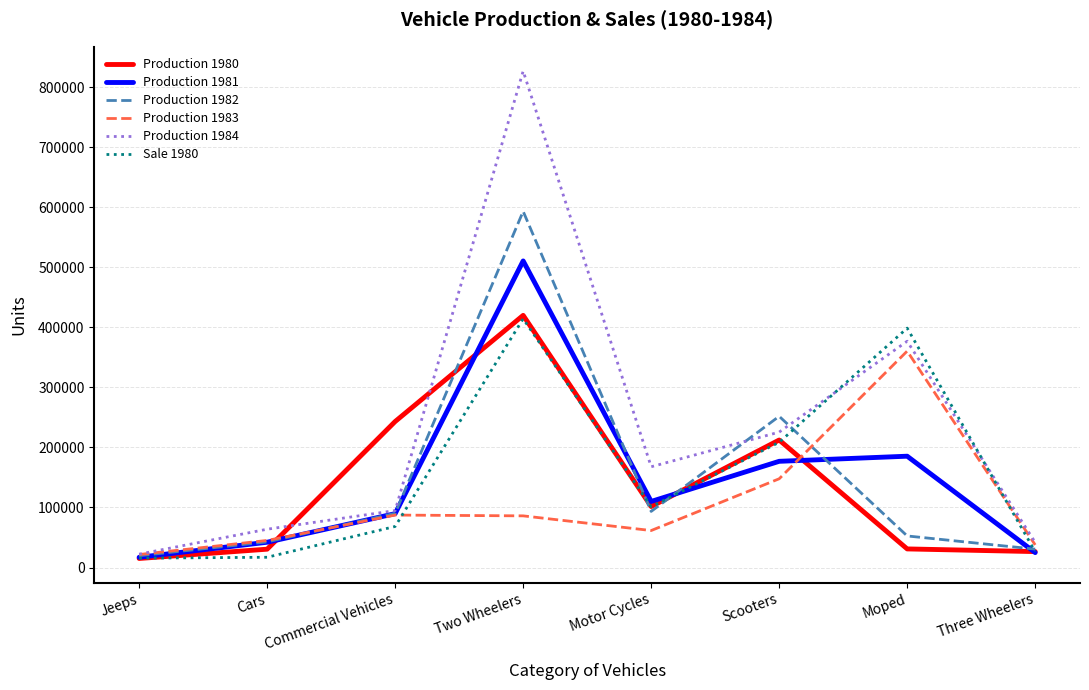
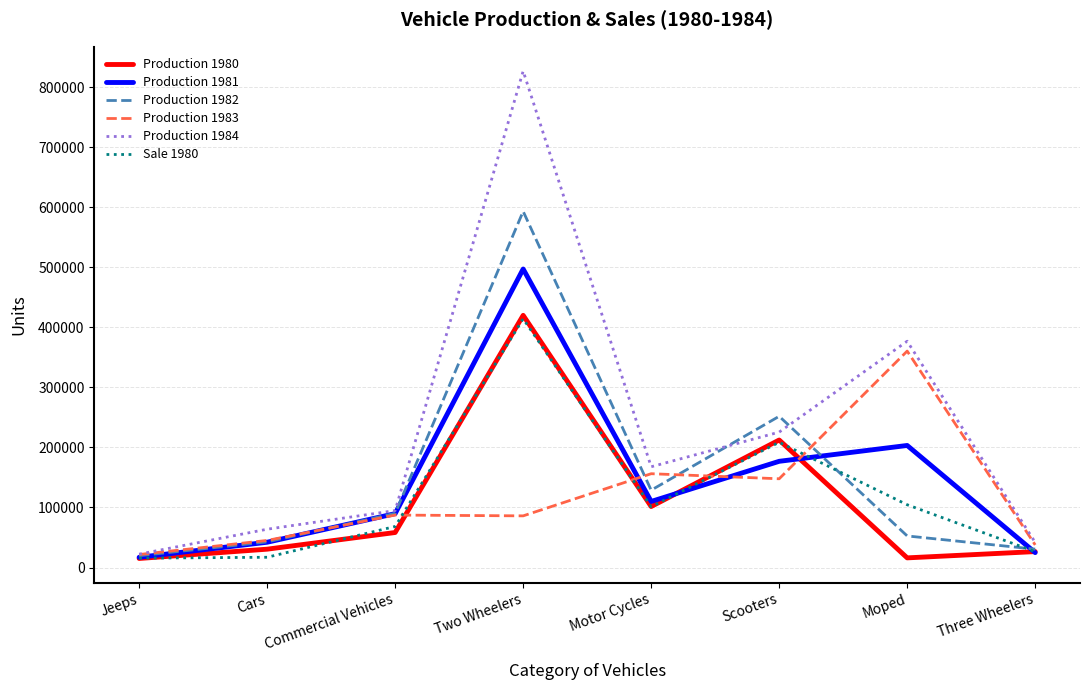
  {
    "Production 1980": {
      "Cars": 30000,
-     "Commercial Vehicles": 240000,
+     "Commercial Vehicles": 60000,
      "Two Wheelers": 420000,
-     "Moped": 30000
+     "Moped": 20000
    },
    "Production 1981": {
-     "Two Wheelers": 510000,
+     "Two Wheelers": 500000,
      "Motor Cycles": 110000,
      "Scooters": 180000,
-     "Moped": 190000
+     "Moped": 200000
    },
    "Production 1982": {
      "Two Wheelers": 590000,
-     "Motor Cycles": 90000,
+     "Motor Cycles": 130000,
      "Scooters": 250000,
      "Moped": 50000
    },
    "Production 1983": {
      "Two Wheelers": 90000,
-     "Motor Cycles": 60000,
+     "Motor Cycles": 160000,
      "Scooters": 150000,
      "Moped": 360000
    },
    "Production 1984": {
      "Cars": 60000,
      "Commercial Vehicles": 90000,
      "Two Wheelers": 830000,
      "Motor Cycles": 170000,
      "Scooters": 230000,
      "Moped": 380000
    },
    "Sale 1980": {
      "Cars": 20000,
      "Commercial Vehicles": 70000,
      "Two Wheelers": 410000,
-     "Moped": 400000
+     "Moped": 100000
    }
  }
